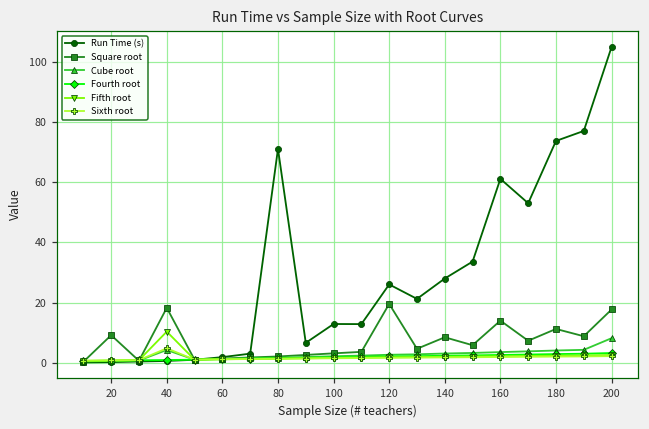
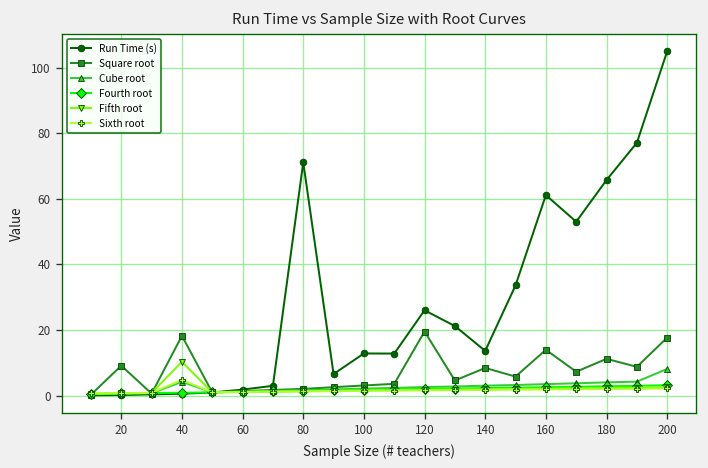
  {
    "Run Time (s)": {
      "80": 71,
      "100": 13,
      "120": 26,
-     "140": 28,
+     "140": 14,
      "160": 61,
-     "180": 74,
+     "180": 66,
      "200": 105
    },
    "Square root": {
      "20": 9,
      "40": 18,
      "100": 3,
      "120": 20,
      "140": 8,
      "160": 14,
      "180": 11,
      "200": 18
    },
    "Cube root": {
      "160": 4,
      "180": 4,
      "200": 8
    },
    "Fifth root": {
      "40": 10
    }
  }
